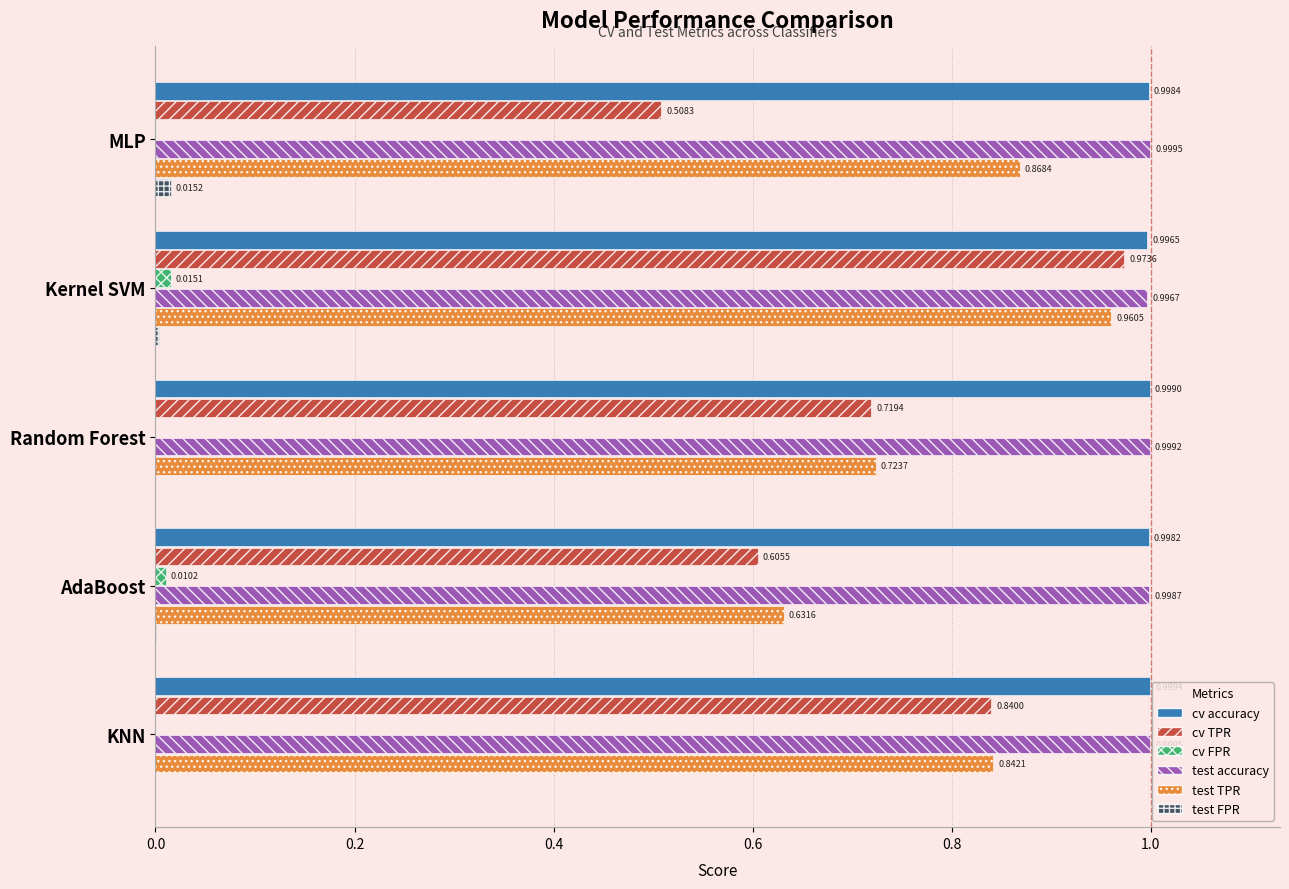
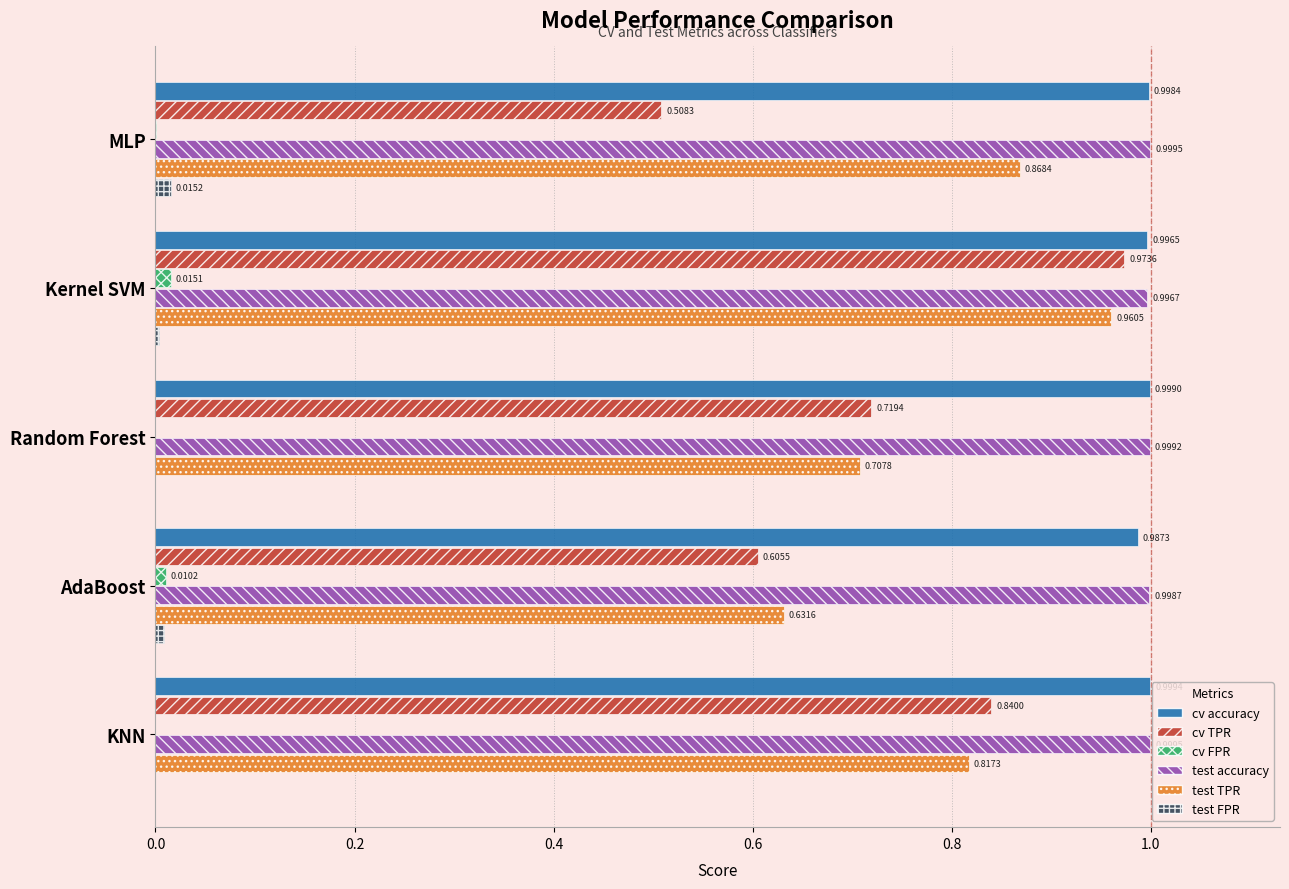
  {
    "cv accuracy": {
      "MLP": 0.9984,
      "Kernel SVM": 0.9965,
      "Random Forest": 0.9990,
-     "AdaBoost": 0.9982
+     "AdaBoost": 0.9873
    },
    "cv TPR": {
      "MLP": 0.5083,
      "Kernel SVM": 0.9736,
      "Random Forest": 0.7194,
      "AdaBoost": 0.6055,
      "KNN": 0.8400
    },
    "cv FPR": {
      "Kernel SVM": 0.0151,
      "AdaBoost": 0.0102
    },
    "test accuracy": {
      "MLP": 0.9995,
      "Kernel SVM": 0.9967,
      "Random Forest": 0.9992,
      "AdaBoost": 0.9987
    },
    "test TPR": {
      "MLP": 0.8684,
      "Kernel SVM": 0.9605,
-     "Random Forest": 0.7237,
+     "Random Forest": 0.7078,
      "AdaBoost": 0.6316,
-     "KNN": 0.8421
+     "KNN": 0.8173
    },
    "test FPR": {
      "Kernel SVM": 0.00,
      "Random Forest": 0.00,
-     "AdaBoost": 0.00,
+     "AdaBoost": 0.01,
      "KNN": 0.00
    }
  }
